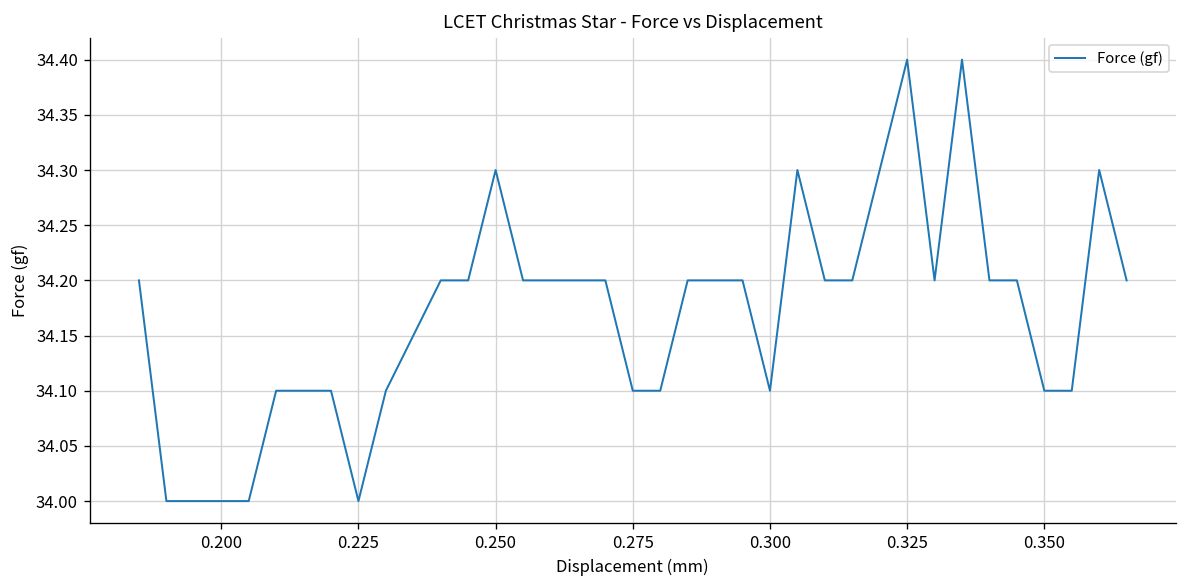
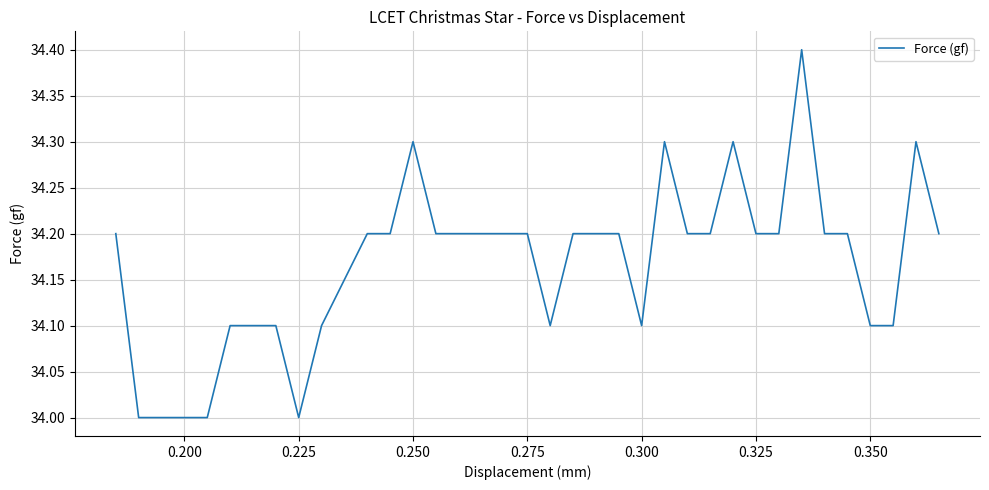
  {
    "0.200": 34.0,
    "0.225": 34.0,
    "0.250": 34.3,
-   "0.275": 34.1,
+   "0.275": 34.2,
    "0.300": 34.1,
-   "0.325": 34.4,
+   "0.325": 34.2,
    "0.350": 34.1
  }
